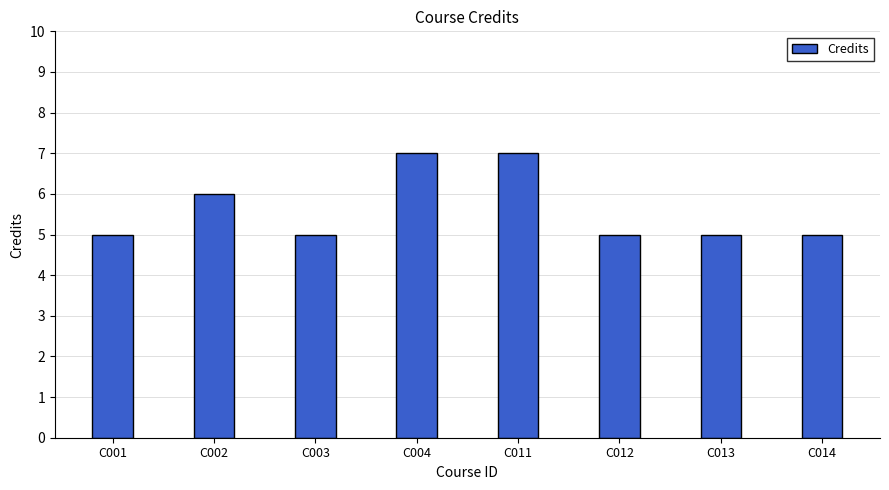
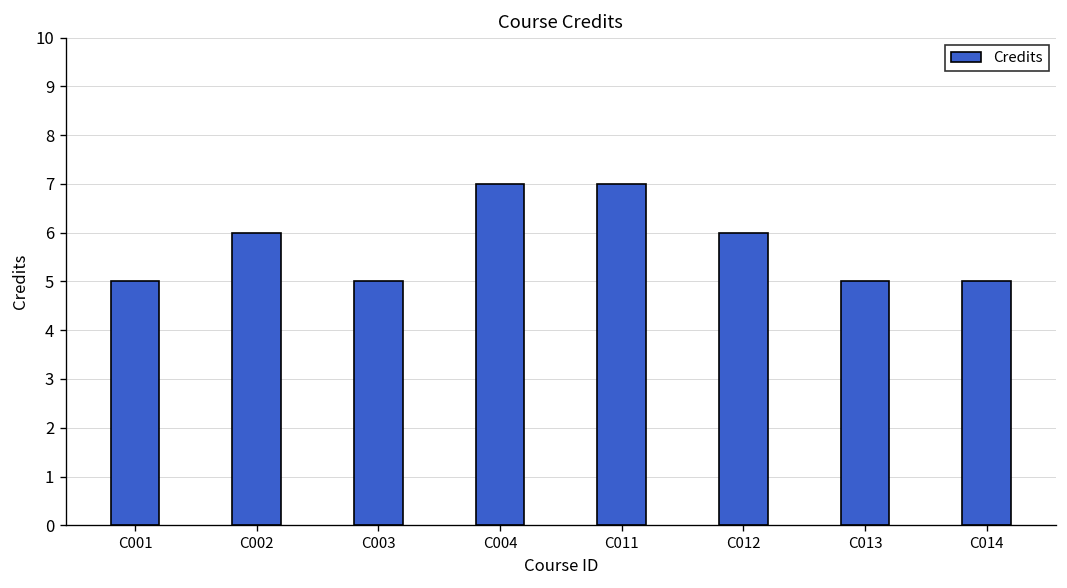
  {
    "C001": 5,
    "C002": 6,
    "C003": 5,
    "C004": 7,
    "C011": 7,
-   "C012": 5,
+   "C012": 6,
    "C013": 5,
    "C014": 5
  }
